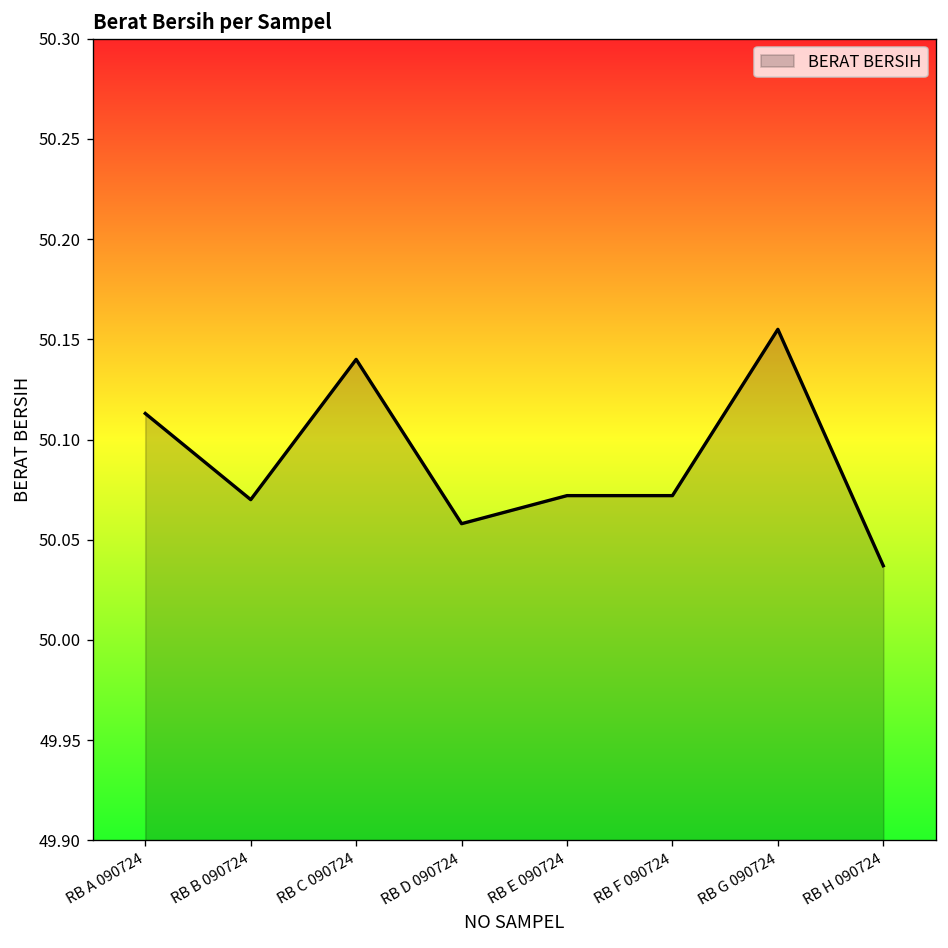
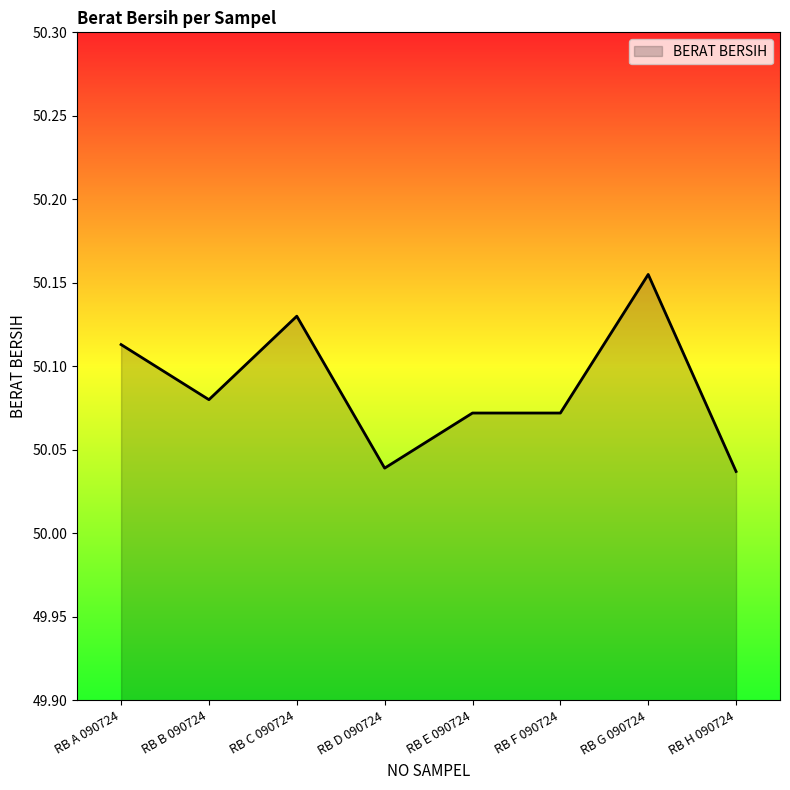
  {
    "RB A 090724": 50.113,
-   "RB B 090724": 50.07,
-   "RB C 090724": 50.14,
-   "RB D 090724": 50.058,
+   "RB B 090724": 50.08,
+   "RB C 090724": 50.13,
+   "RB D 090724": 50.039,
    "RB E 090724": 50.072,
    "RB F 090724": 50.072,
    "RB G 090724": 50.155,
    "RB H 090724": 50.037
  }
